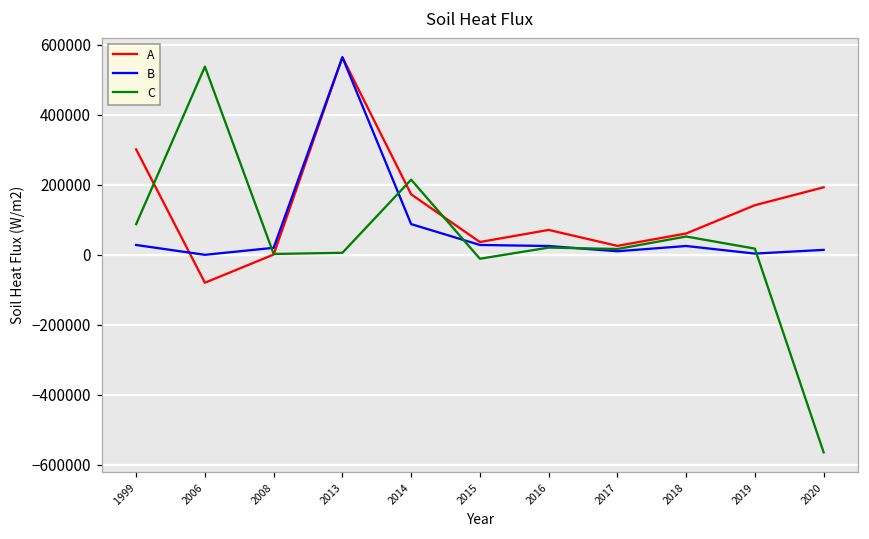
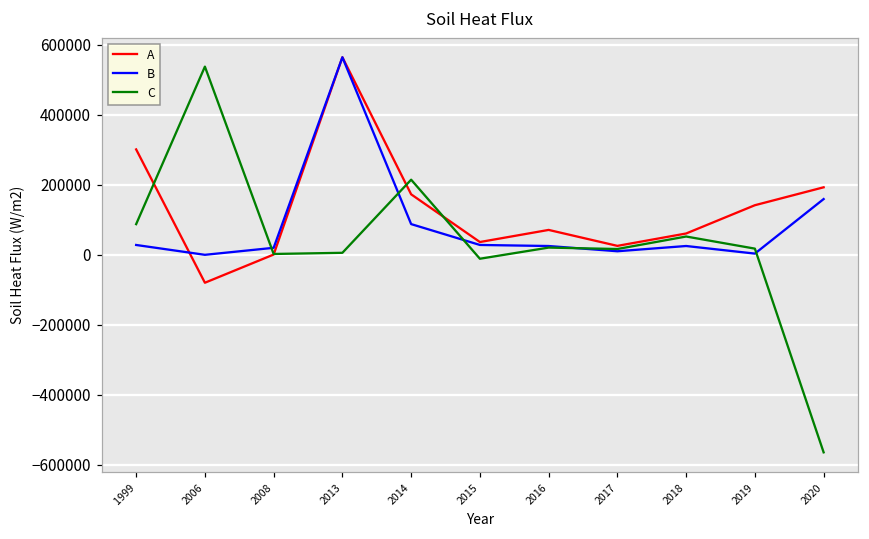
  {
    "A": {
      "1999": 300000,
      "2006": -80000,
      "2014": 170000,
      "2015": 40000,
      "2016": 70000,
      "2017": 30000,
      "2018": 60000,
      "2019": 140000,
      "2020": 190000
    },
    "B": {
      "1999": 30000,
      "2006": 0,
      "2008": 20000,
      "2014": 90000,
      "2015": 30000,
      "2018": 30000,
      "2019": 0,
-     "2020": 10000
+     "2020": 160000
    },
    "C": {
      "1999": 90000,
      "2006": 540000,
      "2013": 10000,
      "2014": 210000,
      "2015": -10000,
      "2018": 50000,
      "2019": 20000,
      "2020": -560000
    }
  }
